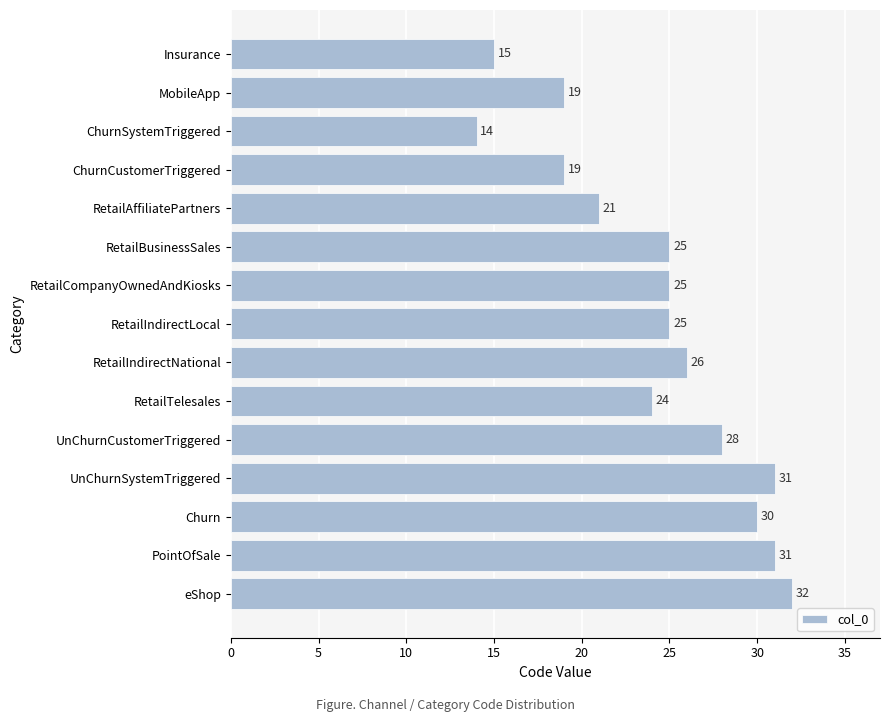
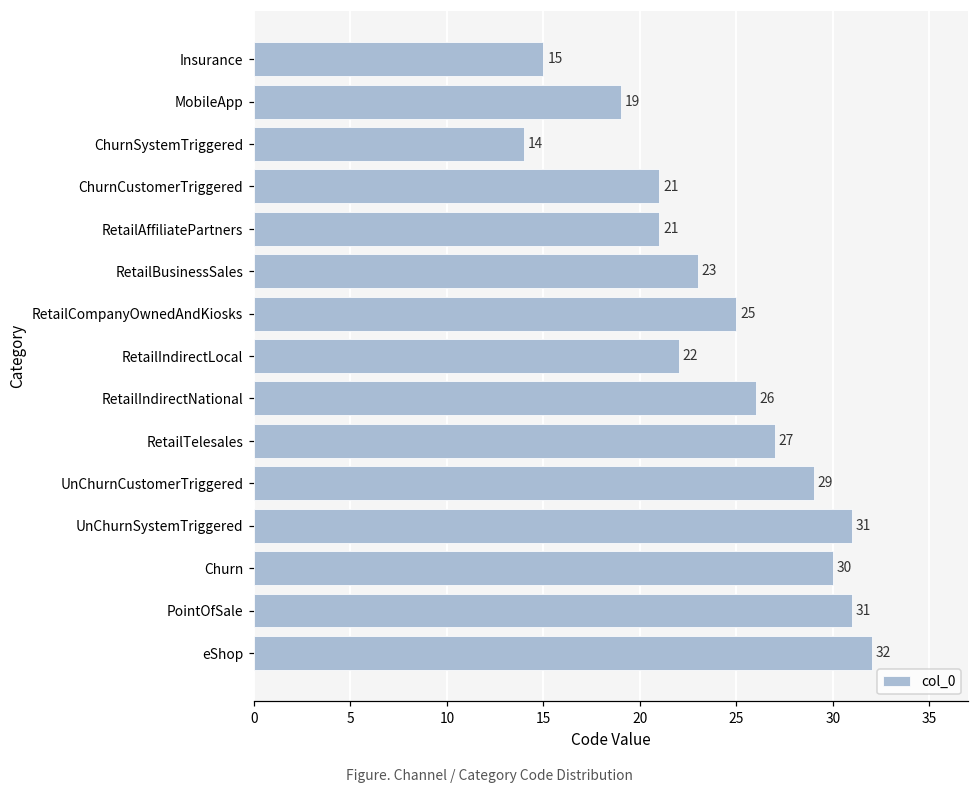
  {
    "Insurance": 15,
    "MobileApp": 19,
    "ChurnSystemTriggered": 14,
-   "ChurnCustomerTriggered": 19,
+   "ChurnCustomerTriggered": 21,
    "RetailAffiliatePartners": 21,
-   "RetailBusinessSales": 25,
+   "RetailBusinessSales": 23,
    "RetailCompanyOwnedAndKiosks": 25,
-   "RetailIndirectLocal": 25,
+   "RetailIndirectLocal": 22,
    "RetailIndirectNational": 26,
-   "RetailTelesales": 24,
-   "UnChurnCustomerTriggered": 28,
+   "RetailTelesales": 27,
+   "UnChurnCustomerTriggered": 29,
    "UnChurnSystemTriggered": 31,
    "Churn": 30,
    "PointOfSale": 31,
    "eShop": 32
  }
